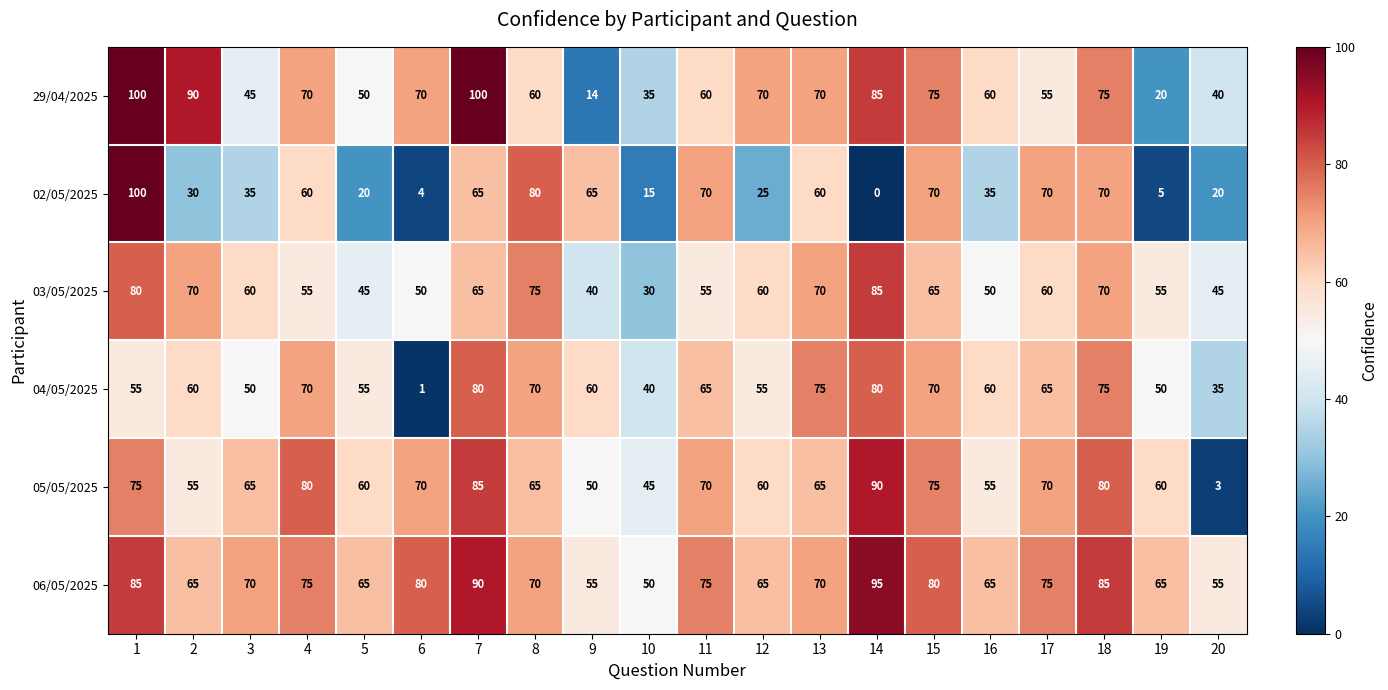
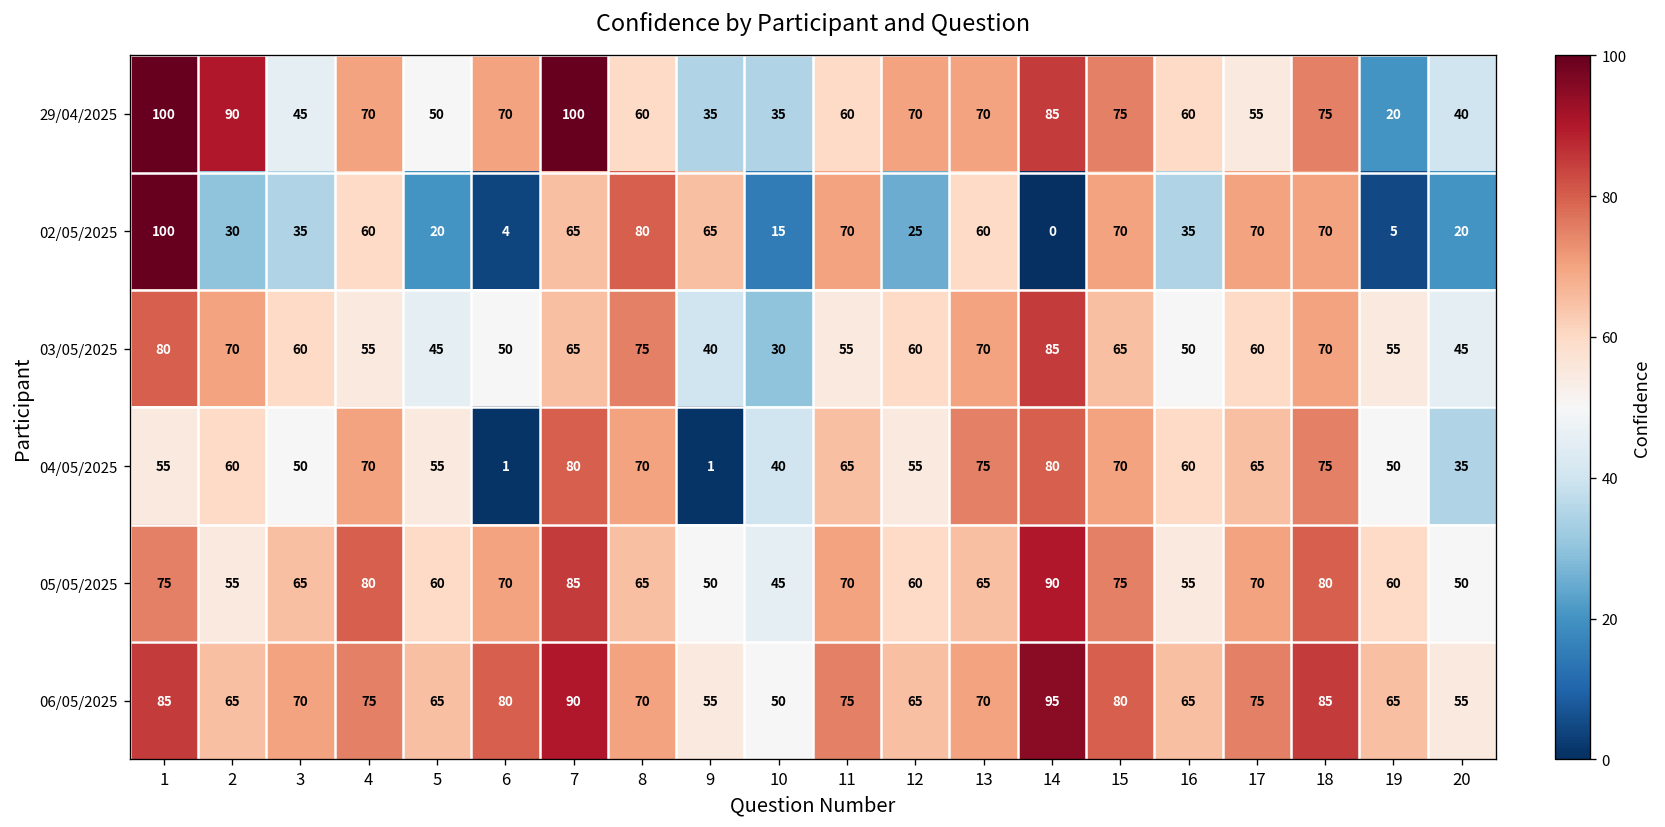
  {
    "29/04/2025": {
      "1": 100,
      "2": 90,
      "3": 45,
      "4": 70,
      "5": 50,
      "6": 70,
      "7": 100,
      "8": 60,
-     "9": 14,
+     "9": 35,
      "10": 35,
      "11": 60,
      "12": 70,
      "13": 70,
      "14": 85,
      "15": 75,
      "16": 60,
      "17": 55,
      "18": 75,
      "19": 20,
      "20": 40
    },
    "02/05/2025": {
      "1": 100,
      "2": 30,
      "3": 35,
      "4": 60,
      "5": 20,
      "6": 4,
      "7": 65,
      "8": 80,
      "9": 65,
      "10": 15,
      "11": 70,
      "12": 25,
      "13": 60,
      "14": 0,
      "15": 70,
      "16": 35,
      "17": 70,
      "18": 70,
      "19": 5,
      "20": 20
    },
    "03/05/2025": {
      "1": 80,
      "2": 70,
      "3": 60,
      "4": 55,
      "5": 45,
      "6": 50,
      "7": 65,
      "8": 75,
      "9": 40,
      "10": 30,
      "11": 55,
      "12": 60,
      "13": 70,
      "14": 85,
      "15": 65,
      "16": 50,
      "17": 60,
      "18": 70,
      "19": 55,
      "20": 45
    },
    "04/05/2025": {
      "1": 55,
      "2": 60,
      "3": 50,
      "4": 70,
      "5": 55,
      "6": 1,
      "7": 80,
      "8": 70,
-     "9": 60,
+     "9": 1,
      "10": 40,
      "11": 65,
      "12": 55,
      "13": 75,
      "14": 80,
      "15": 70,
      "16": 60,
      "17": 65,
      "18": 75,
      "19": 50,
      "20": 35
    },
    "05/05/2025": {
      "1": 75,
      "2": 55,
      "3": 65,
      "4": 80,
      "5": 60,
      "6": 70,
      "7": 85,
      "8": 65,
      "9": 50,
      "10": 45,
      "11": 70,
      "12": 60,
      "13": 65,
      "14": 90,
      "15": 75,
      "16": 55,
      "17": 70,
      "18": 80,
      "19": 60,
-     "20": 3
+     "20": 50
    },
    "06/05/2025": {
      "1": 85,
      "2": 65,
      "3": 70,
      "4": 75,
      "5": 65,
      "6": 80,
      "7": 90,
      "8": 70,
      "9": 55,
      "10": 50,
      "11": 75,
      "12": 65,
      "13": 70,
      "14": 95,
      "15": 80,
      "16": 65,
      "17": 75,
      "18": 85,
      "19": 65,
      "20": 55
    }
  }
